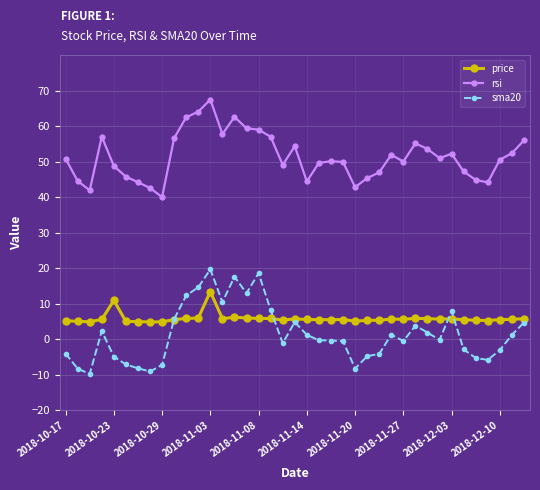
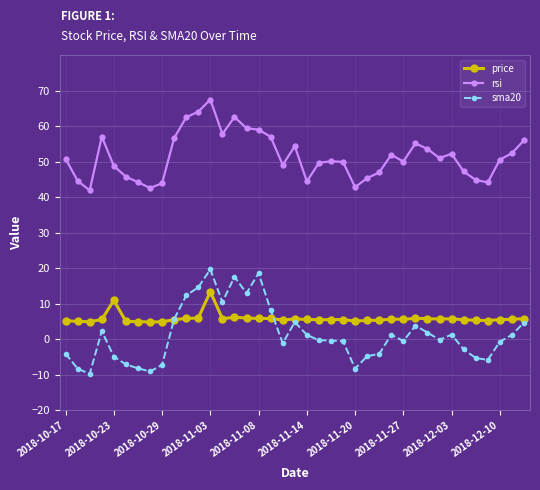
  {
    "price": {
      "2018-10-17": 5,
      "2018-10-23": 11,
      "2018-10-29": 5,
      "2018-11-03": 13,
      "2018-11-08": 6,
      "2018-11-14": 6,
      "2018-11-20": 5,
      "2018-11-27": 6,
      "2018-12-03": 6,
      "2018-12-10": 6
    },
    "rsi": {
      "2018-10-17": 51,
      "2018-10-23": 49,
-     "2018-10-29": 40,
+     "2018-10-29": 44,
      "2018-11-03": 67,
      "2018-11-08": 59,
      "2018-11-14": 44,
      "2018-11-20": 43,
      "2018-11-27": 50,
      "2018-12-03": 52,
      "2018-12-10": 51
    },
    "sma20": {
      "2018-10-17": -4,
      "2018-10-23": -5,
      "2018-10-29": -7,
      "2018-11-03": 20,
      "2018-11-08": 19,
      "2018-11-14": 1,
      "2018-11-20": -8,
      "2018-11-27": -1,
-     "2018-12-03": 8,
-     "2018-12-10": -3
+     "2018-12-03": 1,
+     "2018-12-10": -1
    }
  }
